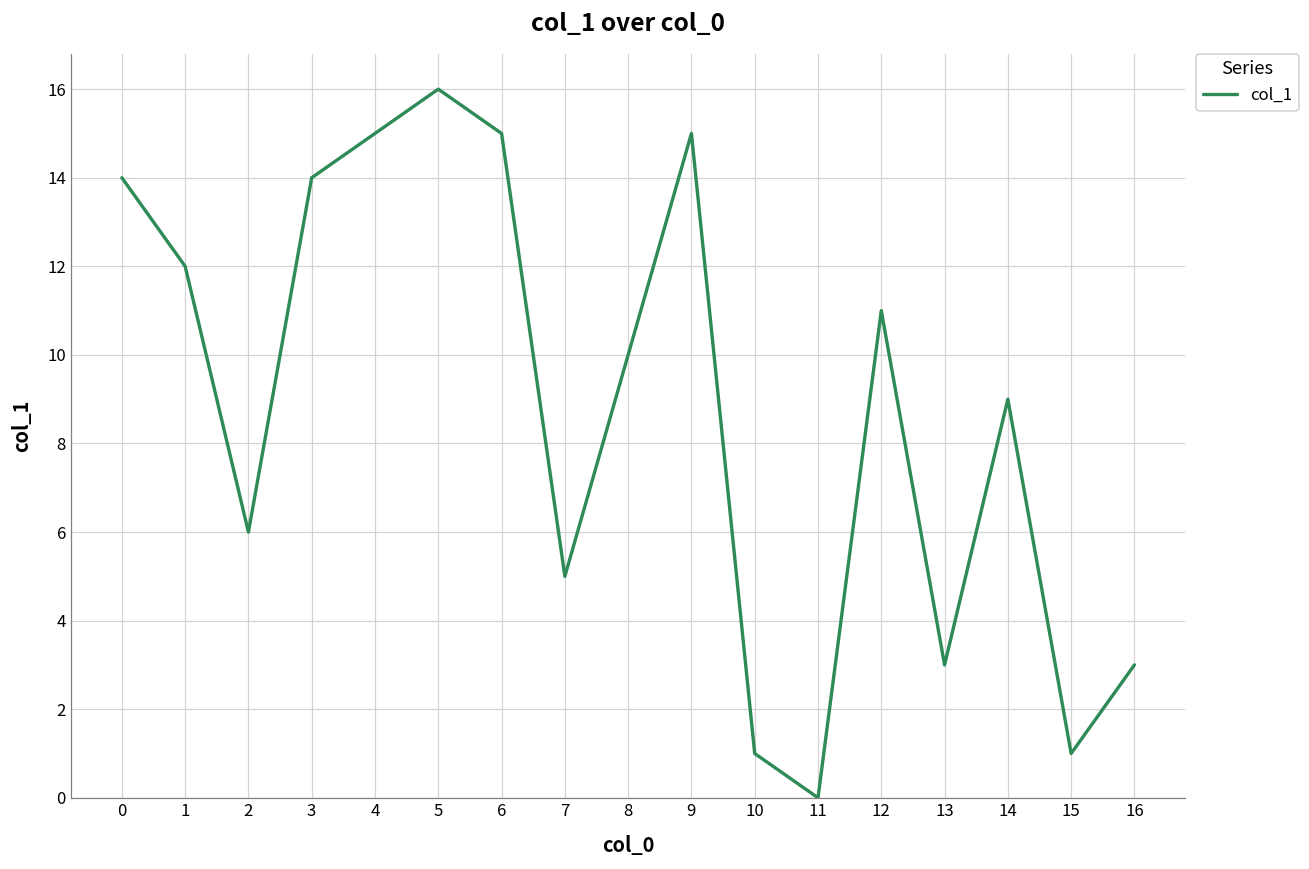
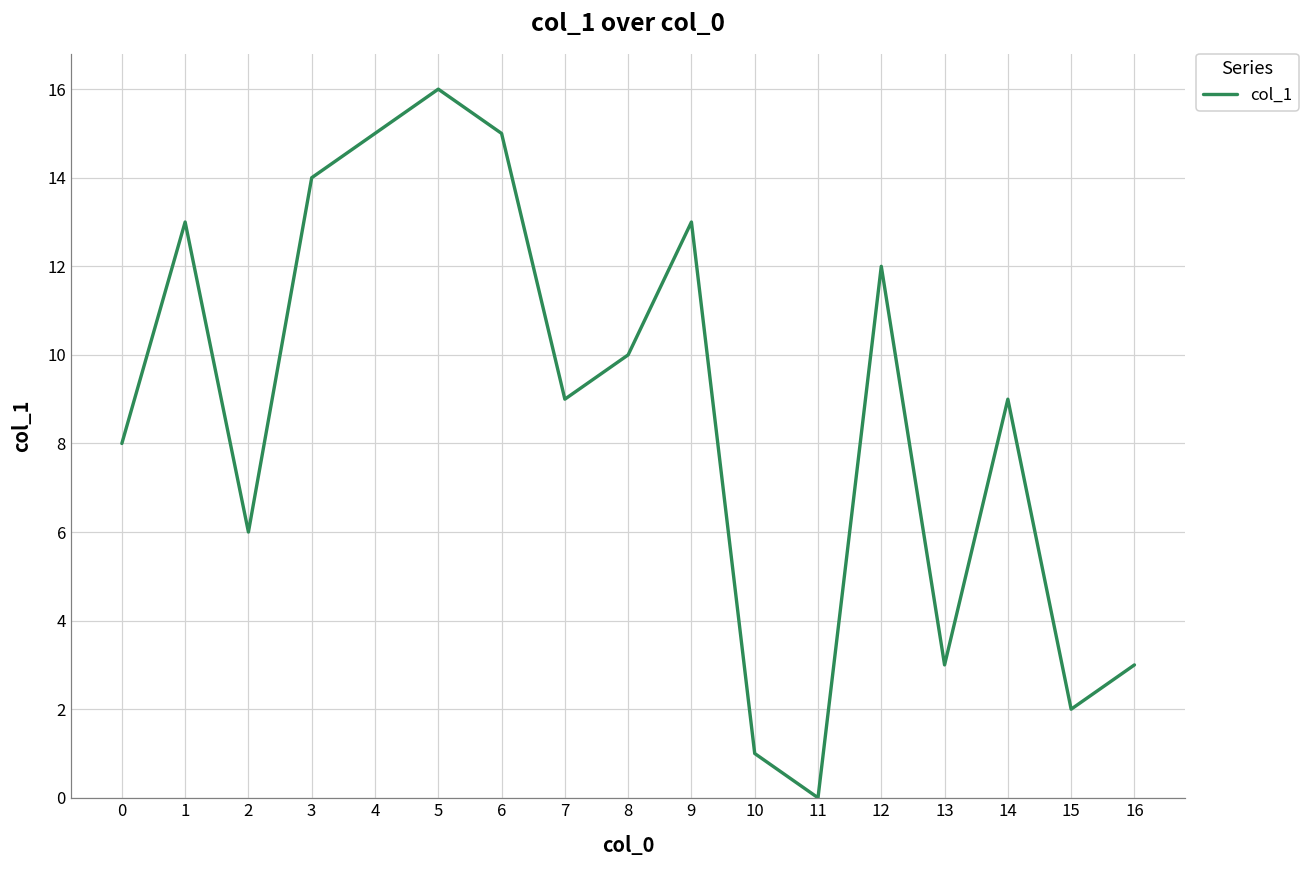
  {
-   "0": 14,
-   "1": 12,
+   "0": 8,
+   "1": 13,
    "2": 6,
    "3": 14,
    "4": 15,
    "5": 16,
    "6": 15,
-   "7": 5,
+   "7": 9,
    "8": 10,
-   "9": 15,
+   "9": 13,
    "10": 1,
    "11": 0,
-   "12": 11,
+   "12": 12,
    "13": 3,
    "14": 9,
-   "15": 1,
+   "15": 2,
    "16": 3
  }
